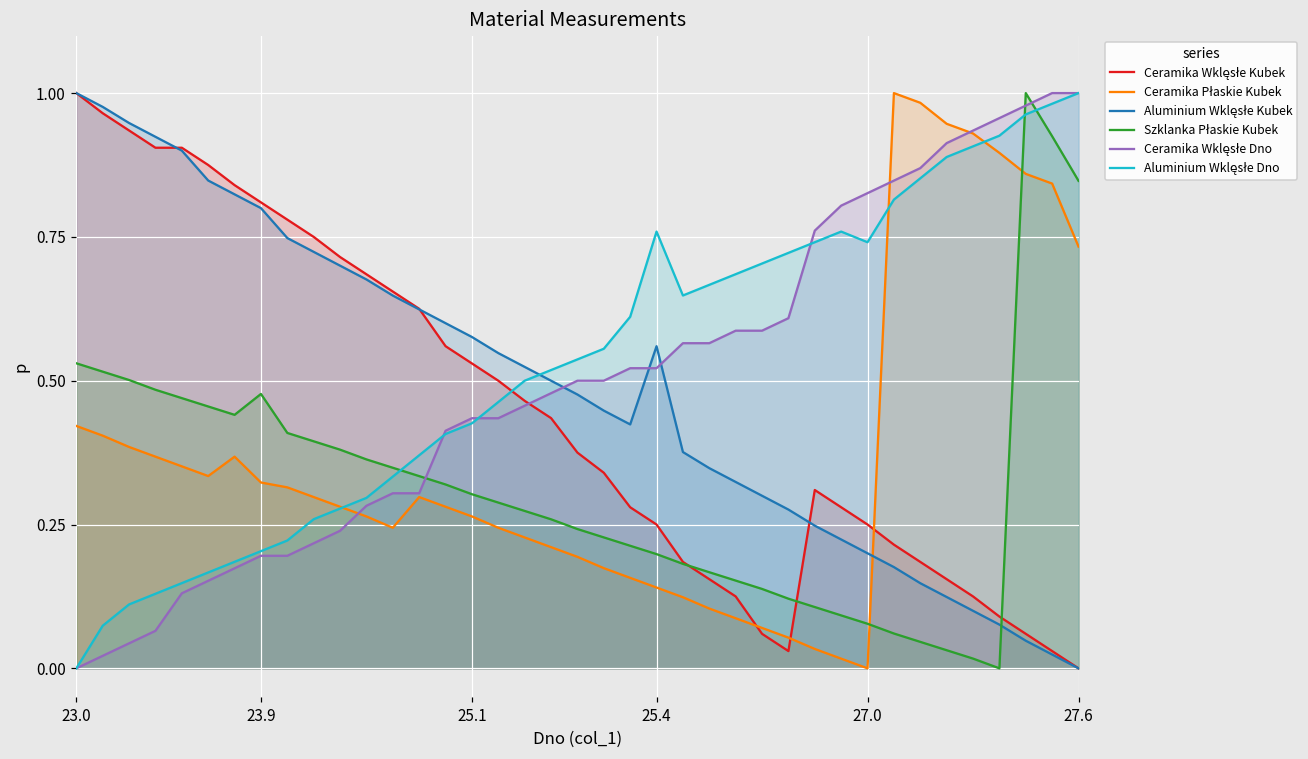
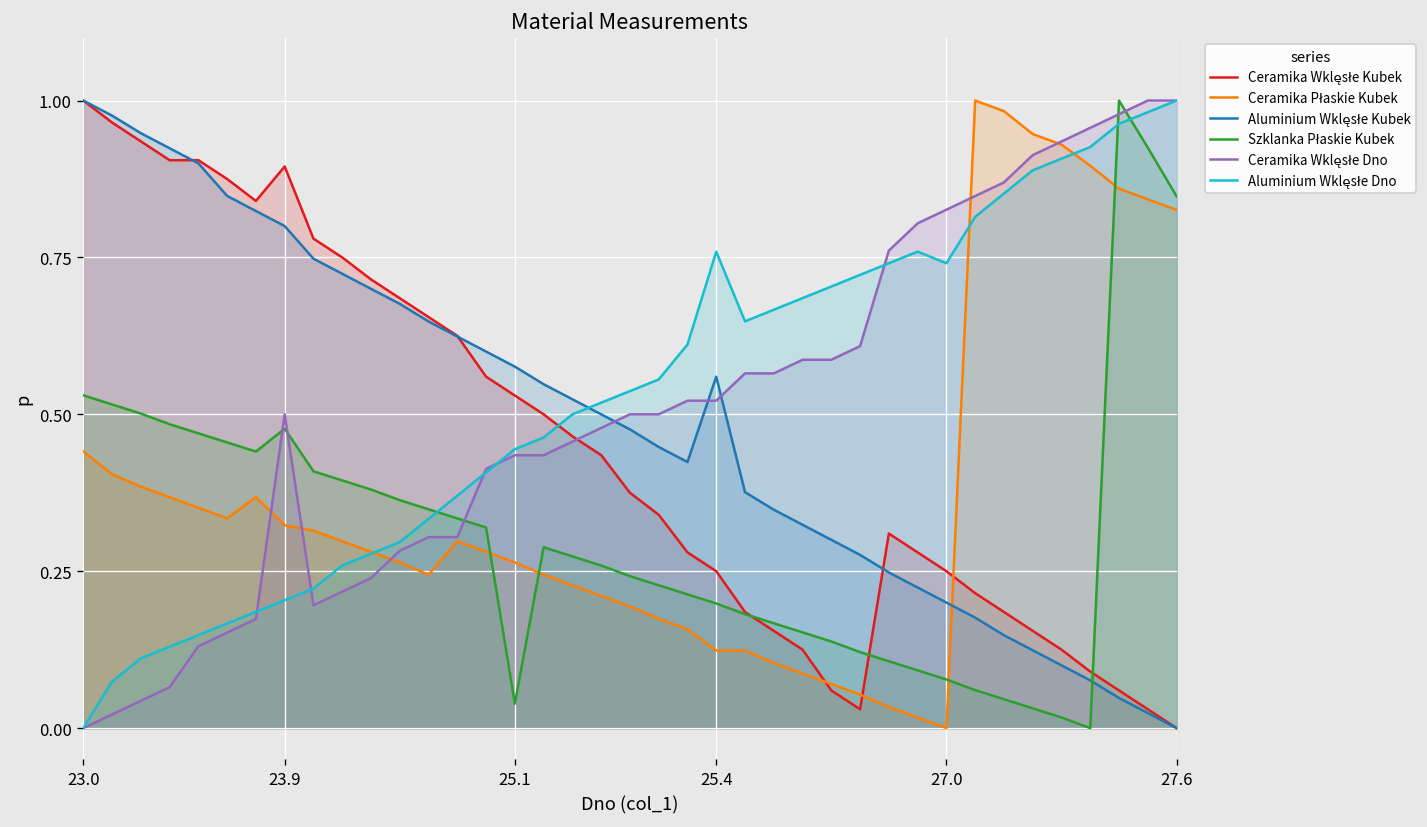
  {
    "Ceramika Wklęsłe Kubek": {
-     "23.9": 0.81,
+     "23.9": 0.89,
      "25.1": 0.53,
      "25.4": 0.25,
      "27.0": 0.25
    },
    "Ceramika Płaskie Kubek": {
-     "23.0": 0.42,
+     "23.0": 0.44,
      "23.9": 0.32,
      "25.1": 0.26,
-     "25.4": 0.14,
+     "25.4": 0.12,
      "27.0": 0.00,
-     "27.6": 0.73
+     "27.6": 0.83
    },
    "Aluminium Wklęsłe Kubek": {
      "23.9": 0.80,
      "25.1": 0.58,
      "25.4": 0.56,
      "27.0": 0.20
    },
    "Szklanka Płaskie Kubek": {
      "23.0": 0.53,
      "23.9": 0.48,
-     "25.1": 0.30,
+     "25.1": 0.04,
      "25.4": 0.20,
      "27.0": 0.08,
      "27.6": 0.85
    },
    "Ceramika Wklęsłe Dno": {
-     "23.9": 0.20,
+     "23.9": 0.50,
      "25.1": 0.43,
      "25.4": 0.52,
      "27.0": 0.83
    },
    "Aluminium Wklęsłe Dno": {
      "23.9": 0.20,
-     "25.1": 0.43,
+     "25.1": 0.44,
      "25.4": 0.76,
      "27.0": 0.74
    }
  }
